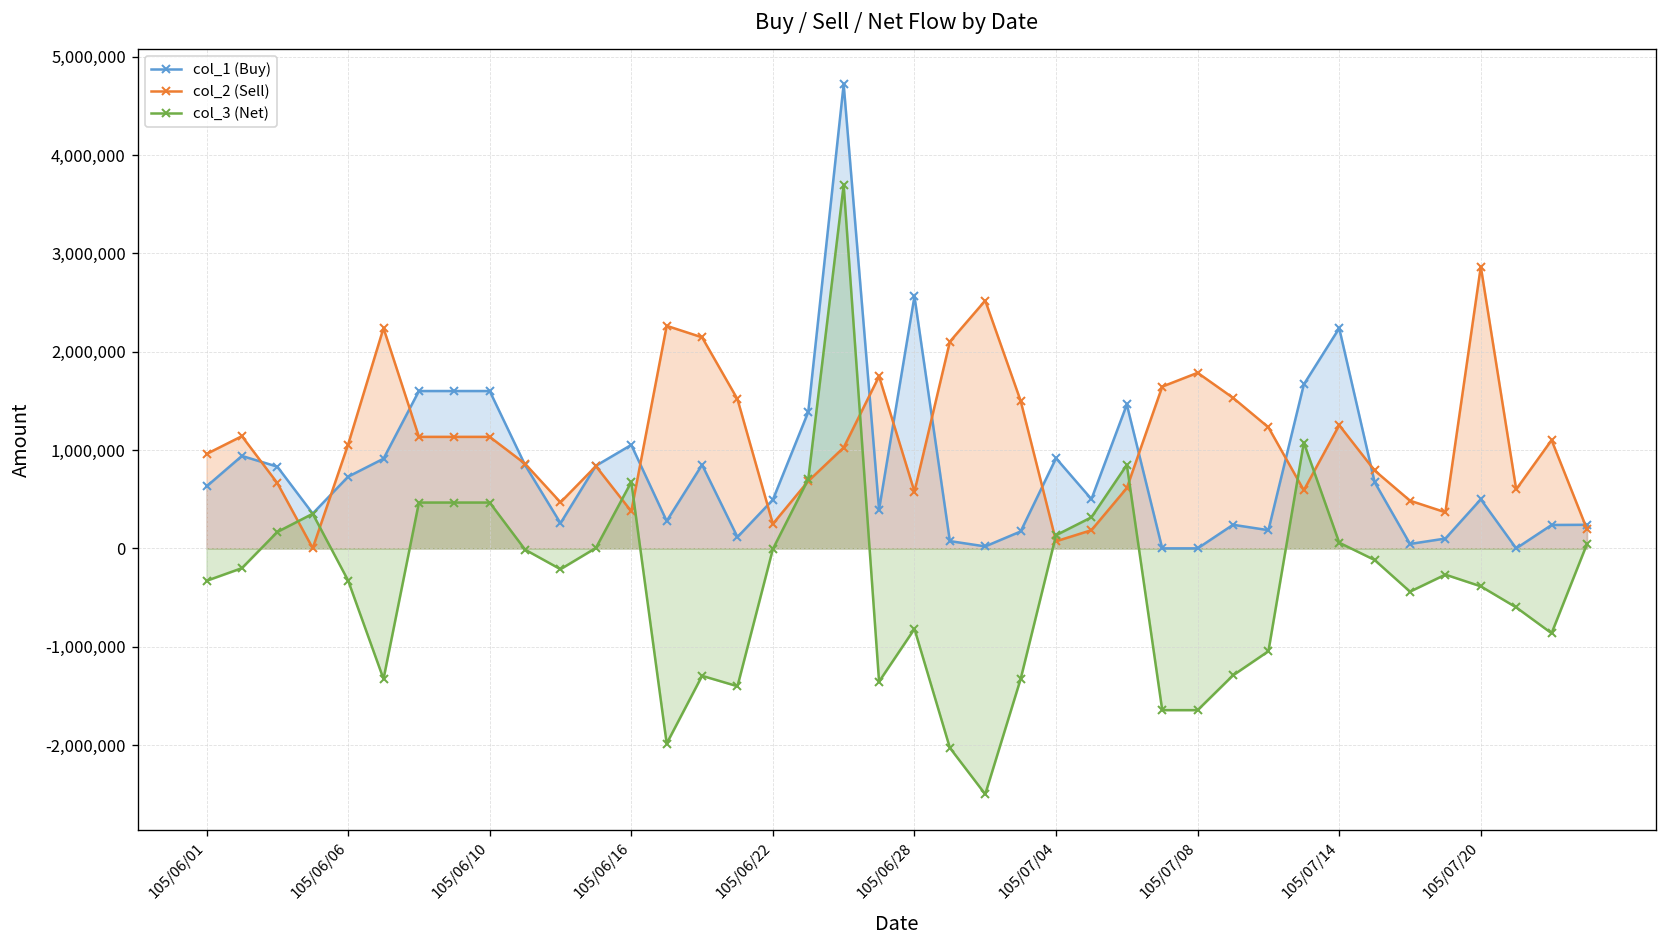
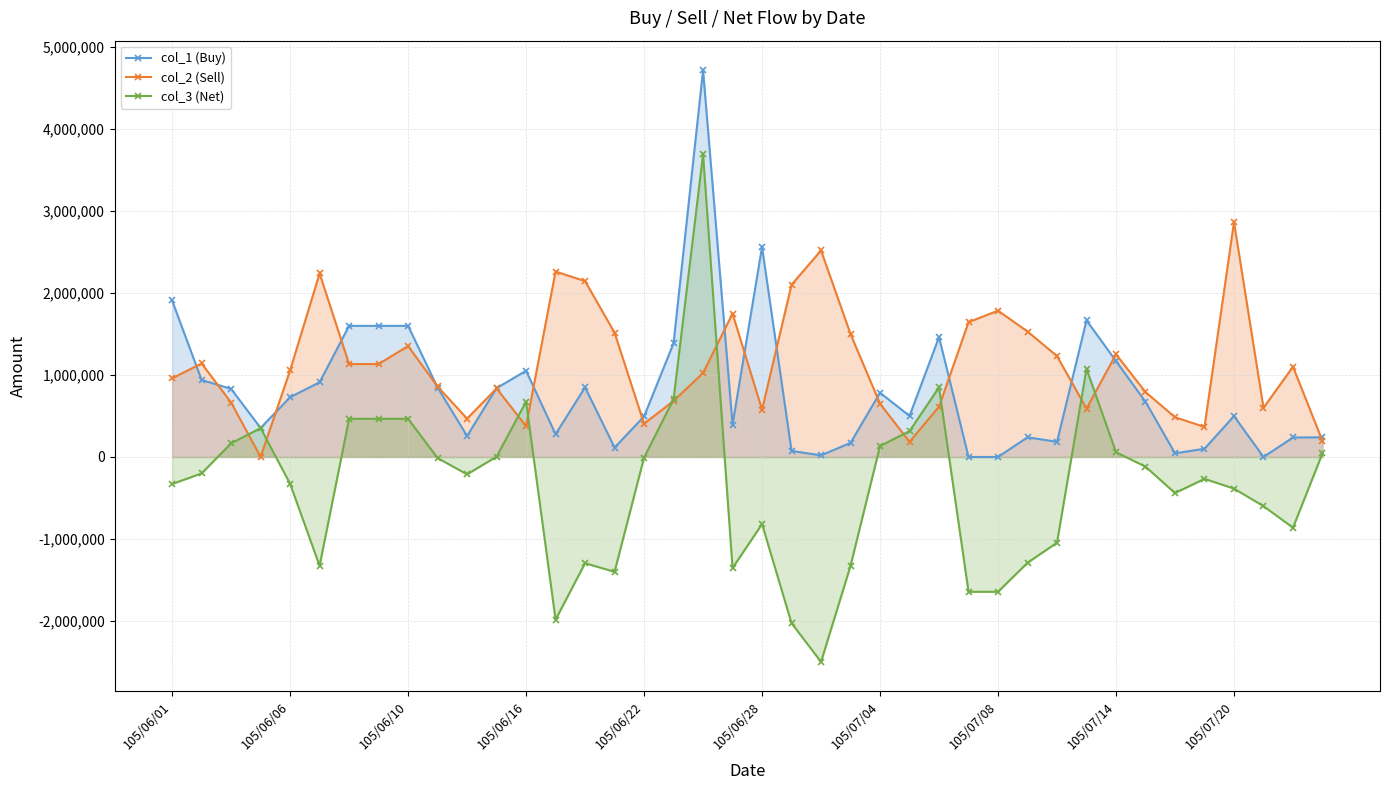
  {
    "col_1 (Buy)": {
-     "105/06/01": "600,000",
+     "105/06/01": "1,900,000",
      "105/06/06": "700,000",
      "105/06/10": "1,600,000",
      "105/06/16": "1,100,000",
      "105/06/22": "500,000",
      "105/06/28": "2,600,000",
-     "105/07/04": "900,000",
-     "105/07/14": "2,200,000",
+     "105/07/04": "800,000",
+     "105/07/14": "1,200,000",
      "105/07/20": "500,000"
    },
    "col_2 (Sell)": {
      "105/06/01": "1,000,000",
      "105/06/06": "1,100,000",
-     "105/06/10": "1,100,000",
+     "105/06/10": "1,400,000",
      "105/06/16": "400,000",
-     "105/06/22": "200,000",
+     "105/06/22": "400,000",
      "105/06/28": "600,000",
-     "105/07/04": "100,000",
+     "105/07/04": "700,000",
      "105/07/08": "1,800,000",
      "105/07/14": "1,300,000",
      "105/07/20": "2,900,000"
    }
  }
